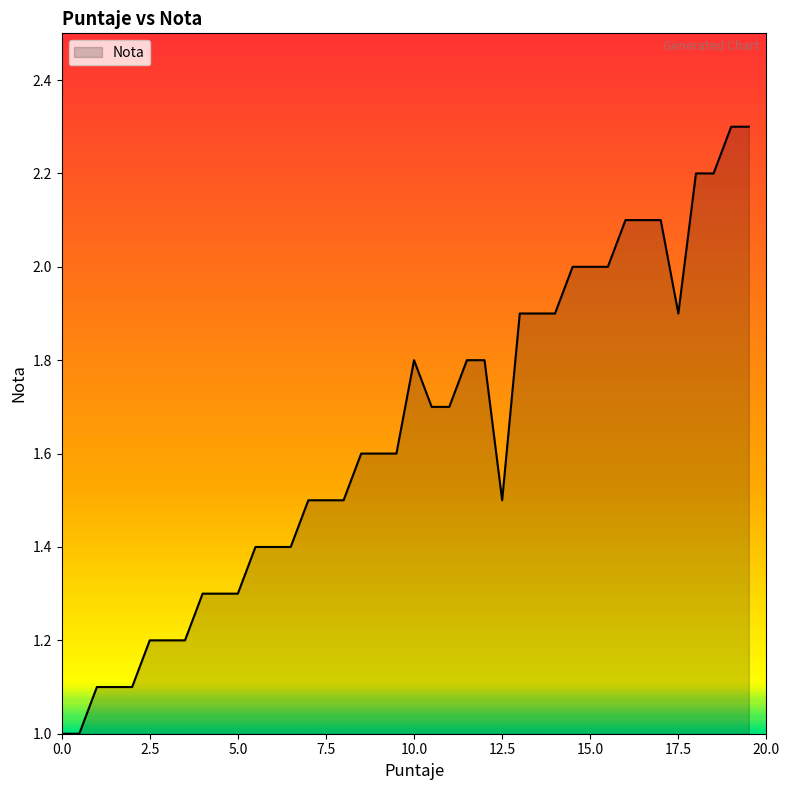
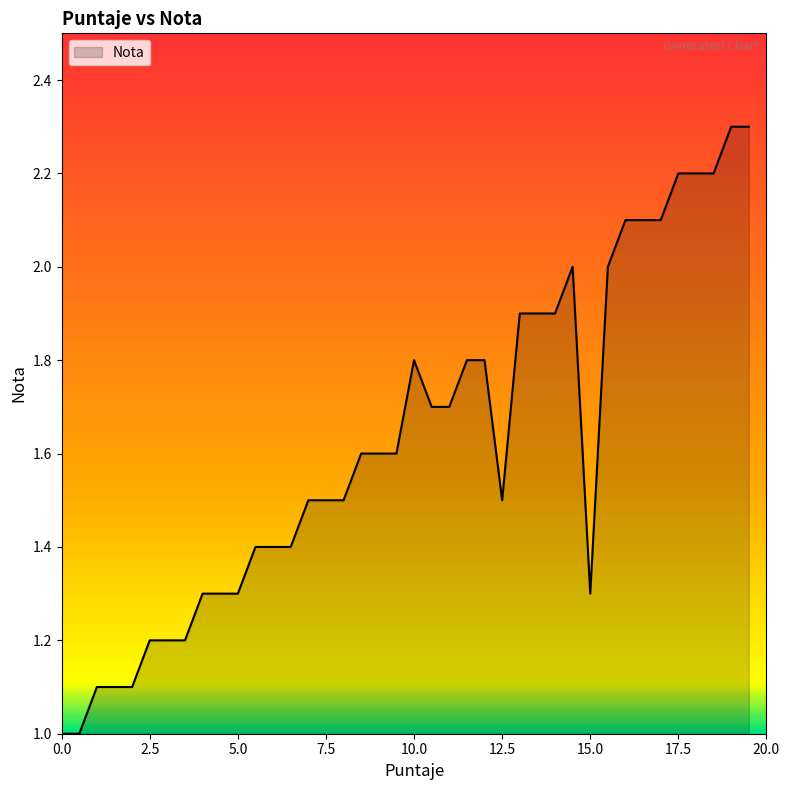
  {
    "0.0": 1.0,
    "2.5": 1.2,
    "5.0": 1.3,
    "7.5": 1.5,
    "10.0": 1.8,
    "12.5": 1.5,
-   "15.0": 2.0,
-   "17.5": 1.9
+   "15.0": 1.3,
+   "17.5": 2.2
  }
